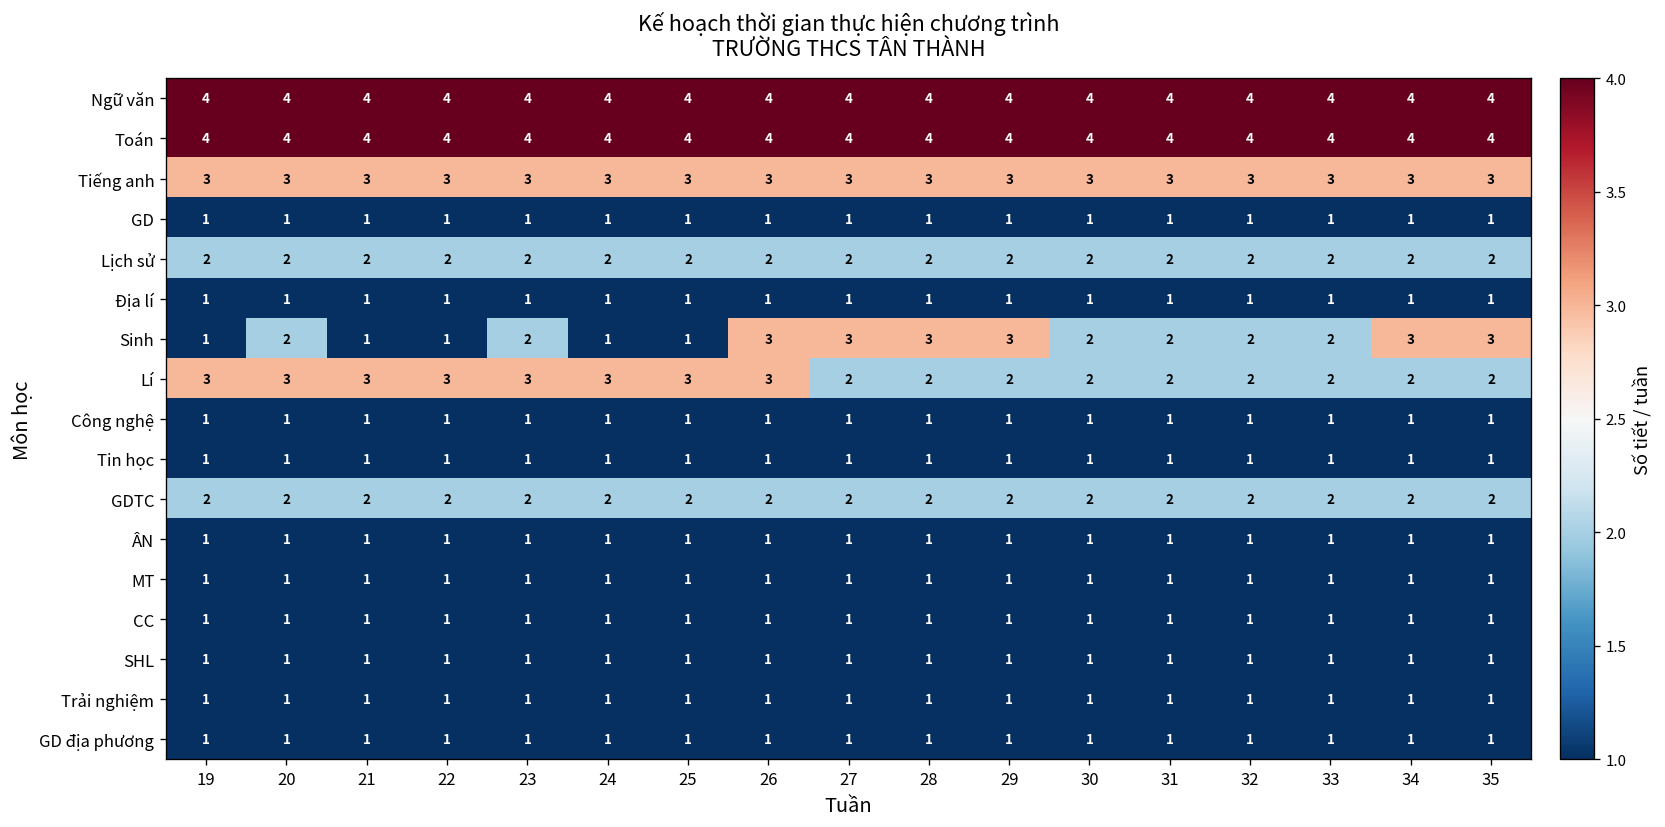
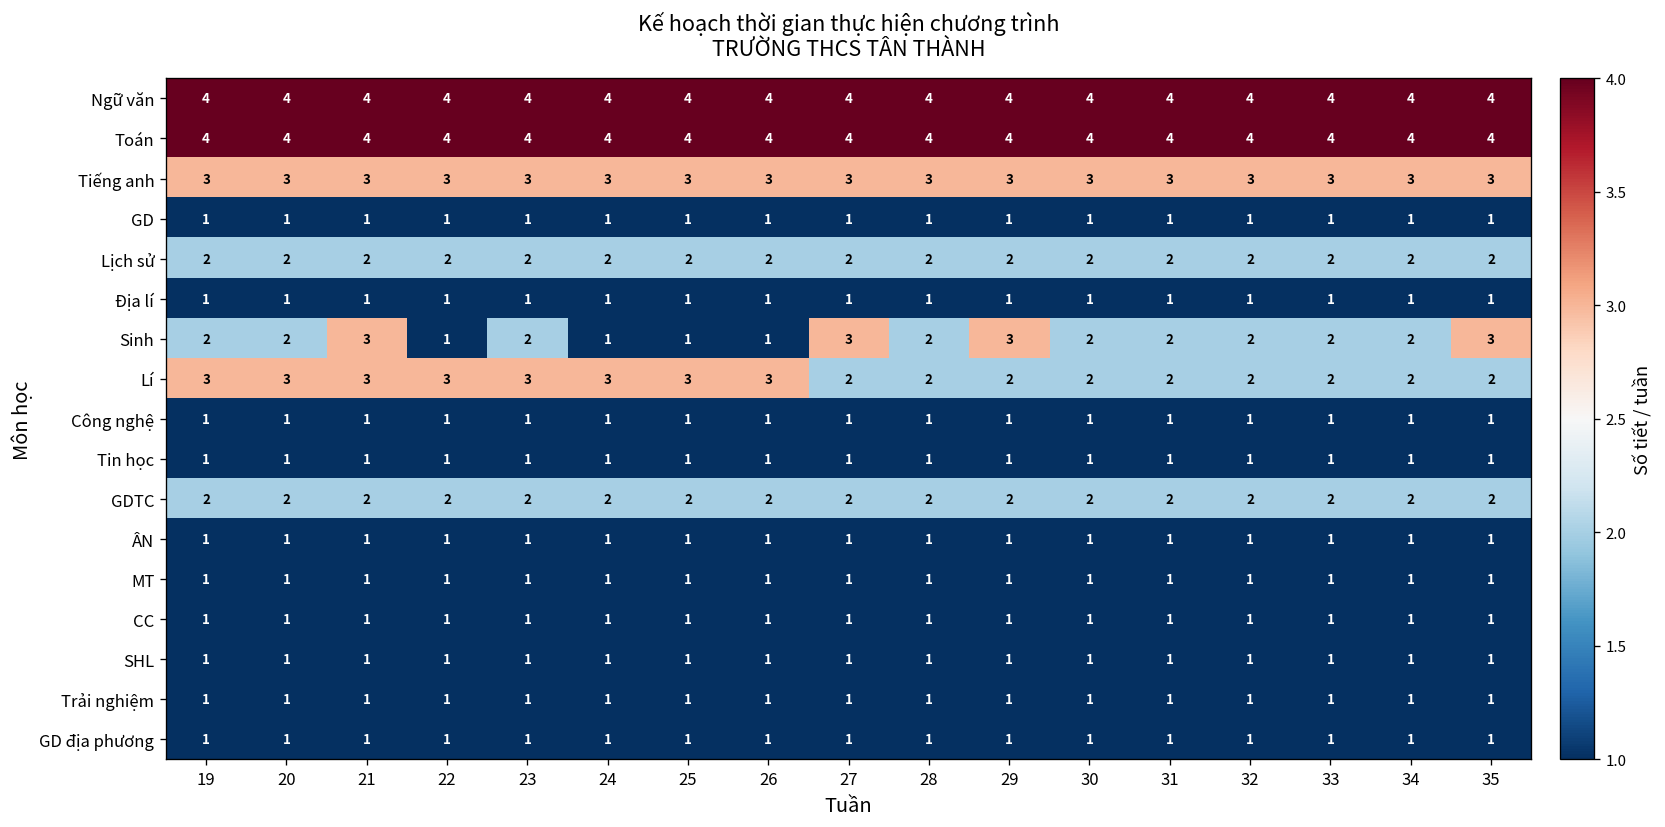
  {
    "Sinh": {
-     "19": 1,
+     "19": 2,
      "20": 2,
-     "21": 1,
+     "21": 3,
      "22": 1,
      "23": 2,
      "24": 1,
      "25": 1,
-     "26": 3,
+     "26": 1,
      "27": 3,
-     "28": 3,
+     "28": 2,
      "29": 3,
      "30": 2,
      "31": 2,
      "32": 2,
      "33": 2,
-     "34": 3,
+     "34": 2,
      "35": 3
    }
  }
